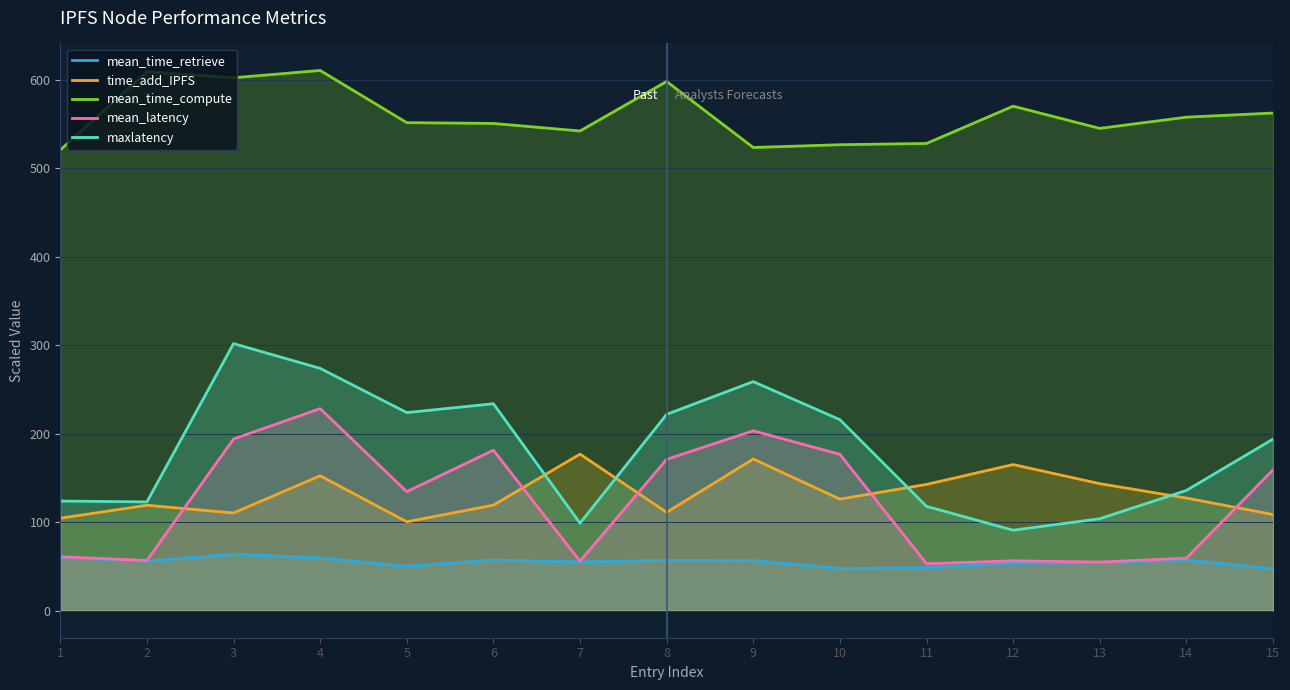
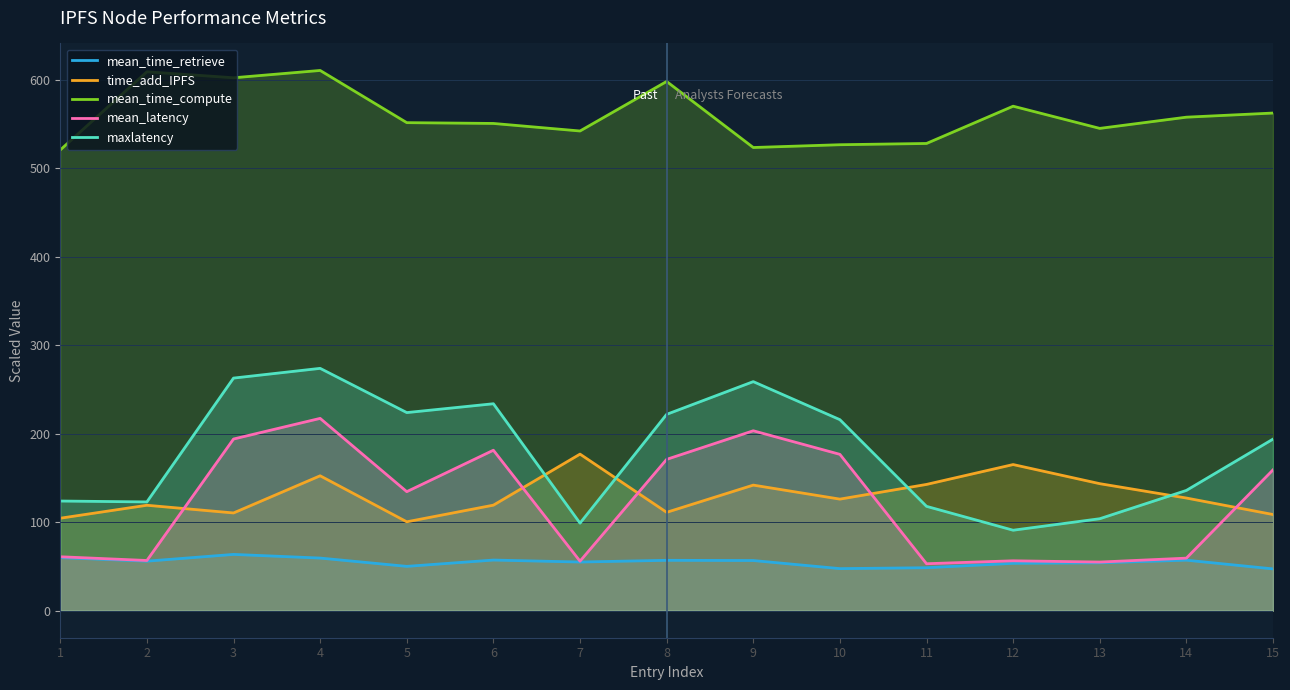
  {
    "mean_time_retrieve": {
      "3": 60,
      "4": 60,
      "5": 50,
      "6": 60,
      "8": 60,
      "9": 60,
      "10": 50,
      "11": 50,
      "15": 50
    },
    "time_add_IPFS": {
      "1": 100,
      "2": 120,
      "3": 110,
      "4": 150,
      "5": 100,
      "6": 120,
      "7": 180,
      "8": 110,
-     "9": 170,
+     "9": 140,
      "10": 130,
      "11": 140,
      "12": 170,
      "13": 140,
      "14": 130,
      "15": 110
    },
    "mean_time_compute": {
      "1": 520,
      "4": 610,
      "5": 550,
      "6": 550,
      "7": 540,
      "8": 600,
      "9": 520,
      "10": 530,
      "11": 530,
      "12": 570,
      "13": 550,
      "14": 560,
      "15": 560
    },
    "mean_latency": {
      "3": 190,
-     "4": 230,
+     "4": 220,
      "5": 130,
      "6": 180,
      "8": 170,
      "9": 200,
      "10": 180,
      "11": 50,
      "15": 160
    },
    "maxlatency": {
      "1": 120,
      "2": 120,
-     "3": 300,
+     "3": 260,
      "4": 270,
      "5": 220,
      "6": 230,
      "7": 100,
      "8": 220,
      "9": 260,
      "10": 220,
      "11": 120,
      "12": 90,
      "13": 100,
      "14": 140,
      "15": 190
    }
  }
